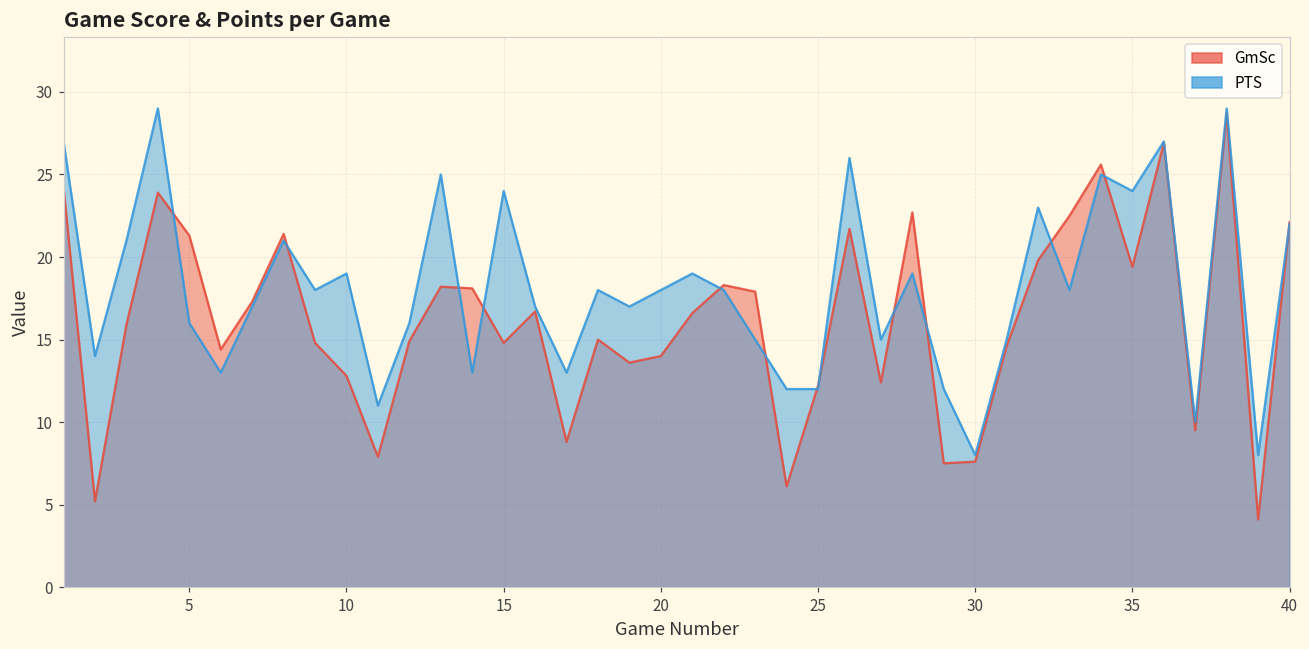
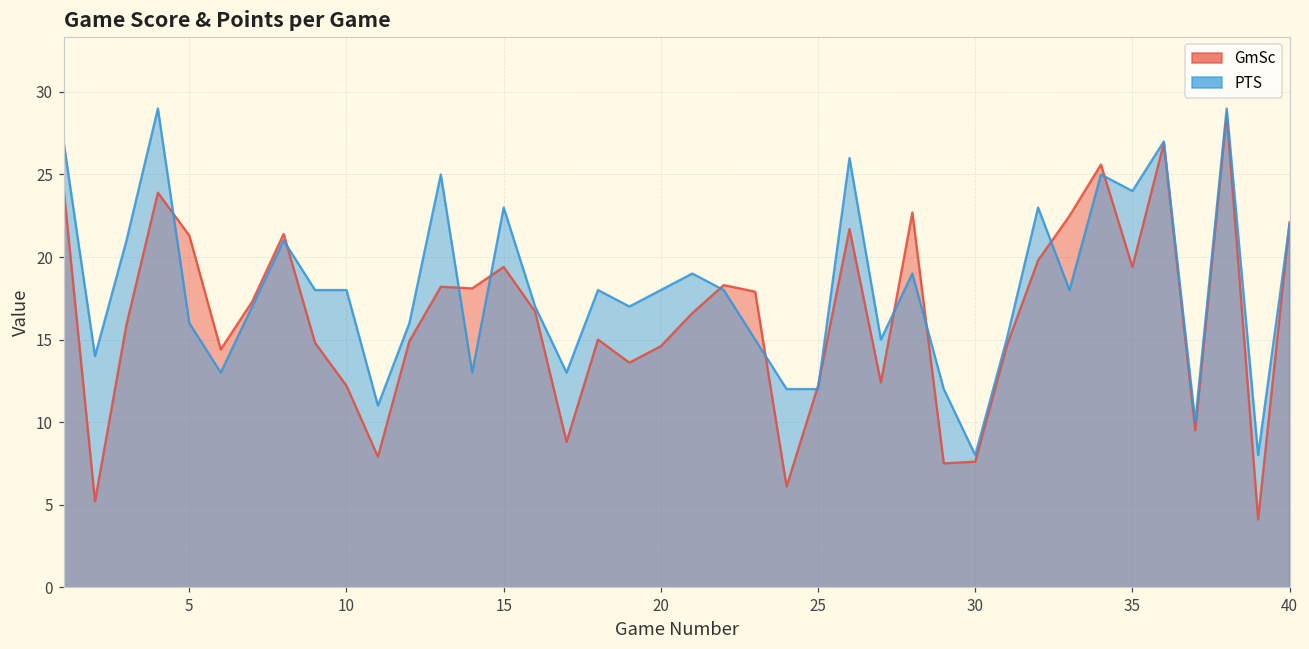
  {
    "GmSc": {
      "5": 21.3,
-     "10": 12.8,
-     "15": 14.8,
-     "20": 14.0,
+     "10": 12.2,
+     "15": 19.4,
+     "20": 14.6,
      "25": 12.2,
      "30": 7.6,
      "35": 19.4
    },
    "PTS": {
      "5": 16,
-     "10": 19,
-     "15": 24,
+     "10": 18,
+     "15": 23,
      "20": 18,
      "25": 12,
      "30": 8,
      "35": 24
    }
  }
